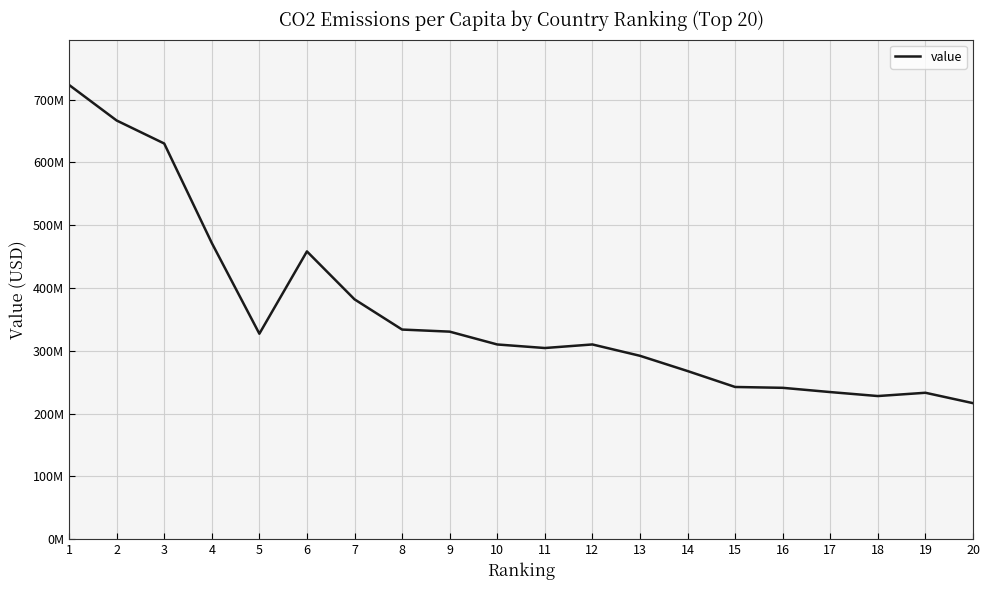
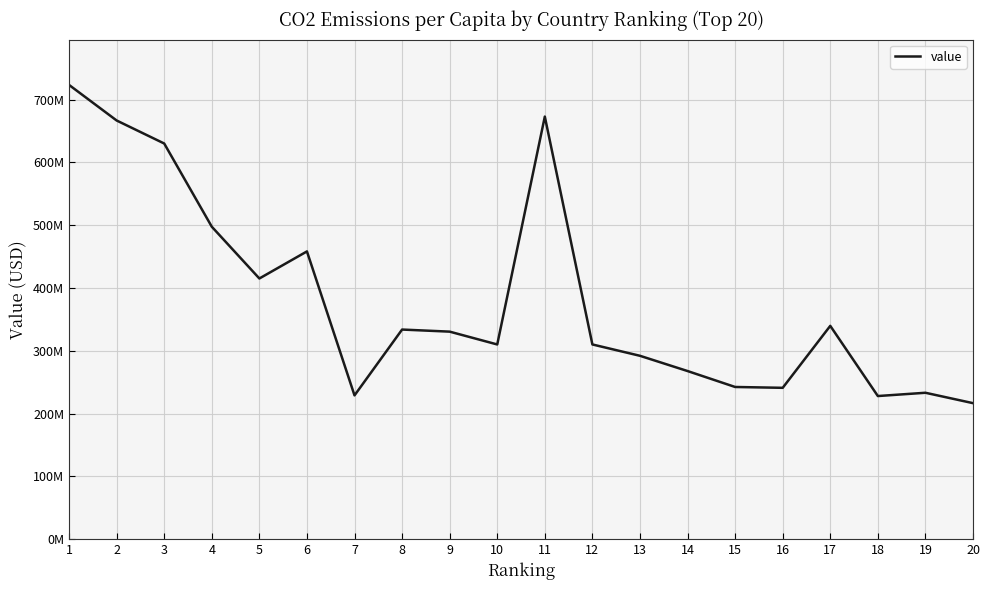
  {
    "1": 720000000,
    "2": 670000000,
    "3": 630000000,
-   "4": 470000000,
-   "5": 330000000,
+   "4": 500000000,
+   "5": 420000000,
    "6": 460000000,
-   "7": 380000000,
+   "7": 230000000,
    "8": 330000000,
    "9": 330000000,
    "10": 310000000,
-   "11": 300000000,
+   "11": 670000000,
    "12": 310000000,
    "13": 290000000,
    "14": 270000000,
    "15": 240000000,
    "16": 240000000,
-   "17": 230000000,
+   "17": 340000000,
    "18": 230000000,
    "19": 230000000,
    "20": 220000000
  }
